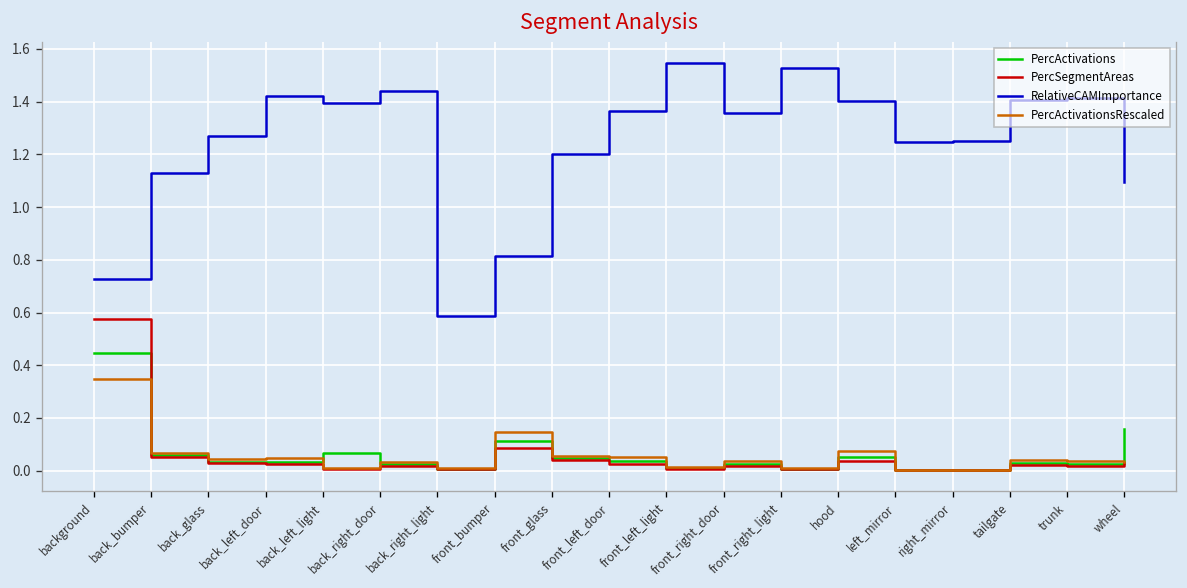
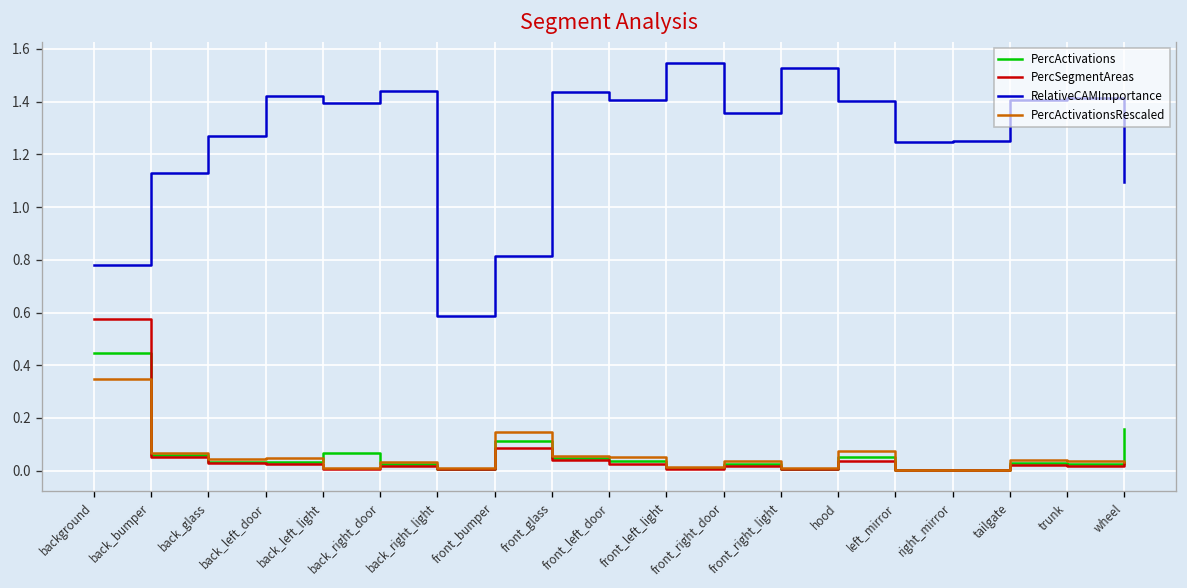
  {
    "PercActivations": {
      "background": 0.45,
      "back_left_light": 0.07,
      "front_bumper": 0.11,
      "hood": 0.05,
      "wheel": 0.16
    },
    "PercSegmentAreas": {
      "background": 0.57,
      "front_bumper": 0.09,
      "hood": 0.04
    },
    "RelativeCAMImportance": {
-     "background": 0.73,
+     "background": 0.78,
      "back_bumper": 1.13,
      "back_glass": 1.27,
      "back_left_door": 1.42,
      "back_left_light": 1.40,
      "back_right_door": 1.44,
      "back_right_light": 0.59,
      "front_bumper": 0.82,
-     "front_glass": 1.20,
-     "front_left_door": 1.37,
+     "front_glass": 1.44,
+     "front_left_door": 1.41,
      "front_left_light": 1.55,
      "front_right_door": 1.36,
      "front_right_light": 1.53,
      "hood": 1.40,
      "left_mirror": 1.25,
      "right_mirror": 1.25,
      "wheel": 1.09
    },
    "PercActivationsRescaled": {
      "background": 0.35,
      "back_left_door": 0.05,
      "front_bumper": 0.15,
      "front_left_door": 0.05,
      "hood": 0.07
    }
  }
